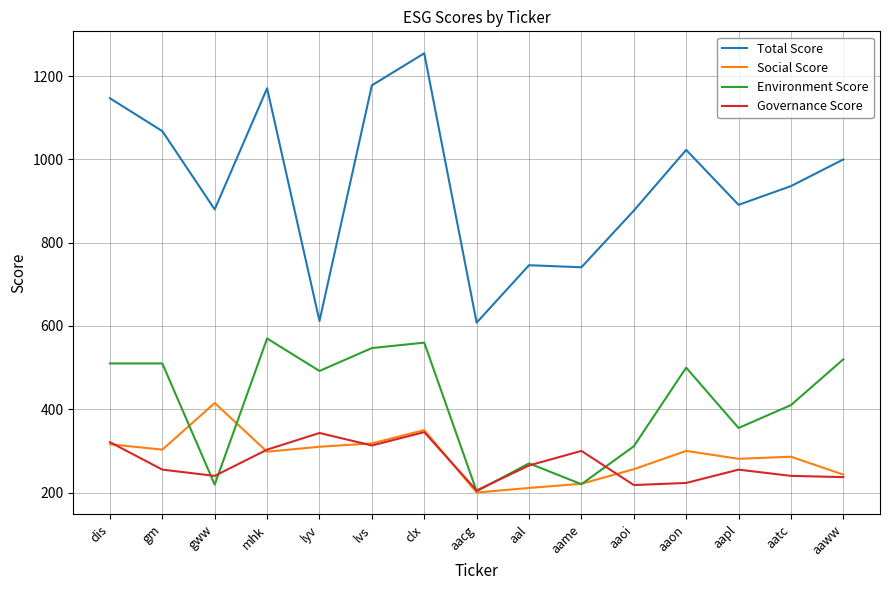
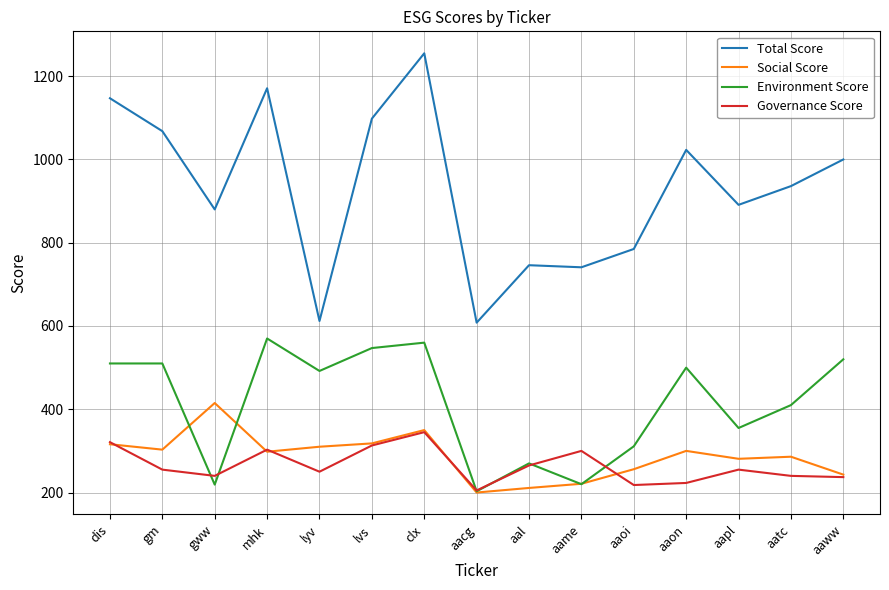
  {
    "Total Score": {
      "dis": 1150,
      "gm": 1070,
      "gww": 880,
      "mhk": 1170,
      "lyv": 610,
-     "lvs": 1180,
+     "lvs": 1100,
      "clx": 1260,
      "aacg": 610,
      "aal": 750,
      "aame": 740,
-     "aaoi": 880,
+     "aaoi": 790,
      "aaon": 1020,
      "aapl": 890,
      "aatc": 940,
      "aaww": 1000
    },
    "Social Score": {
      "gm": 300,
      "gww": 420,
      "lyv": 310,
      "aal": 210,
      "aaoi": 260,
      "aaon": 300,
      "aapl": 280,
      "aatc": 290
    },
    "Environment Score": {
      "dis": 510,
      "gm": 510,
      "gww": 220,
      "mhk": 570,
      "lyv": 490,
      "lvs": 550,
      "clx": 560,
      "aaoi": 310,
      "aaon": 500,
      "aapl": 360,
      "aatc": 410,
      "aaww": 520
    },
    "Governance Score": {
      "gm": 260,
      "gww": 240,
-     "lyv": 340,
+     "lyv": 250,
      "aame": 300,
      "aaoi": 220,
      "aaon": 220,
      "aapl": 260,
      "aatc": 240
    }
  }
